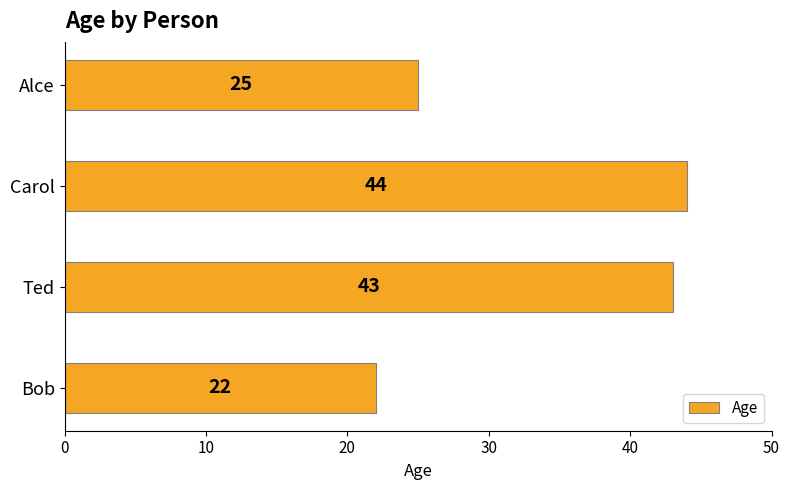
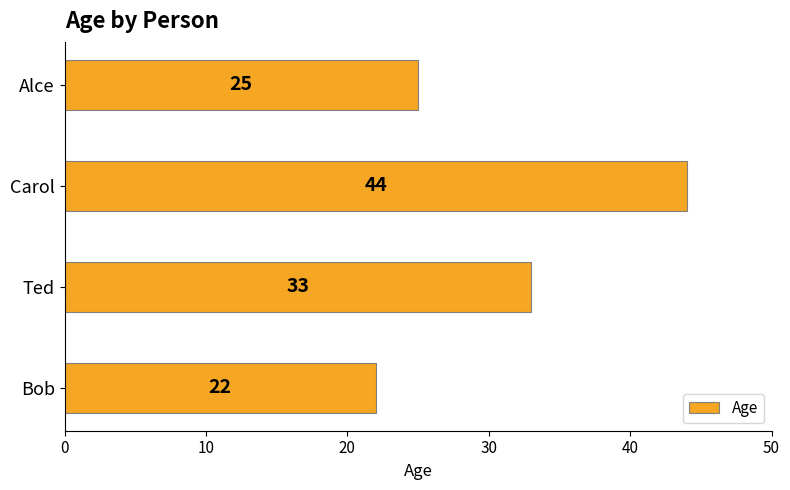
  {
    "Alce": 25,
    "Carol": 44,
-   "Ted": 43,
+   "Ted": 33,
    "Bob": 22
  }
